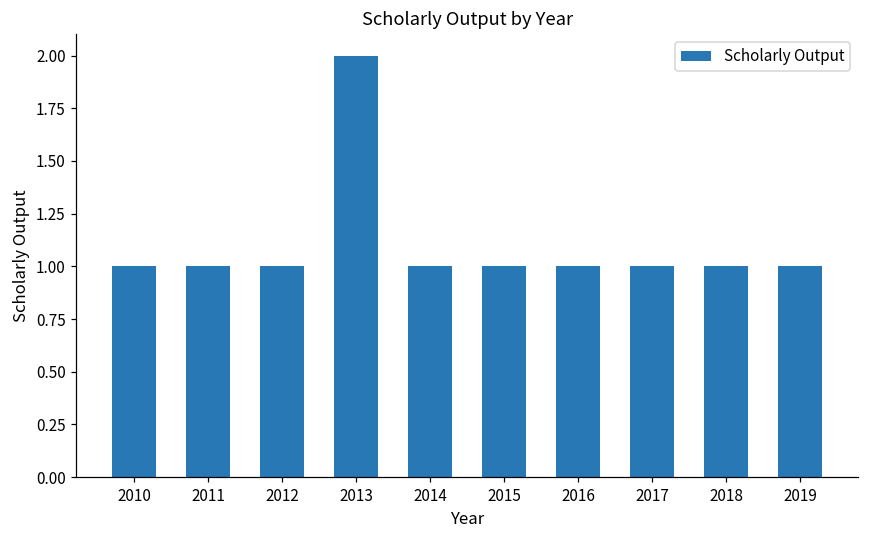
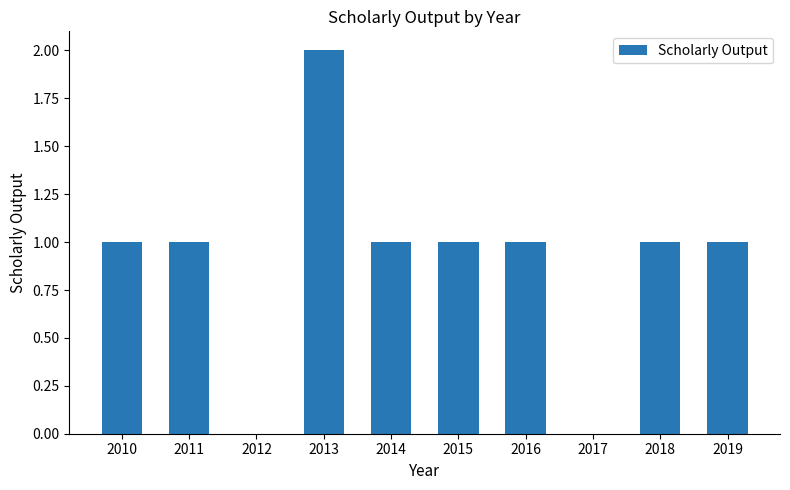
  {
    "2010": 1,
    "2011": 1,
-   "2012": 1,
+   "2012": 0,
    "2013": 2,
    "2014": 1,
    "2015": 1,
    "2016": 1,
-   "2017": 1,
+   "2017": 0,
    "2018": 1,
    "2019": 1
  }
